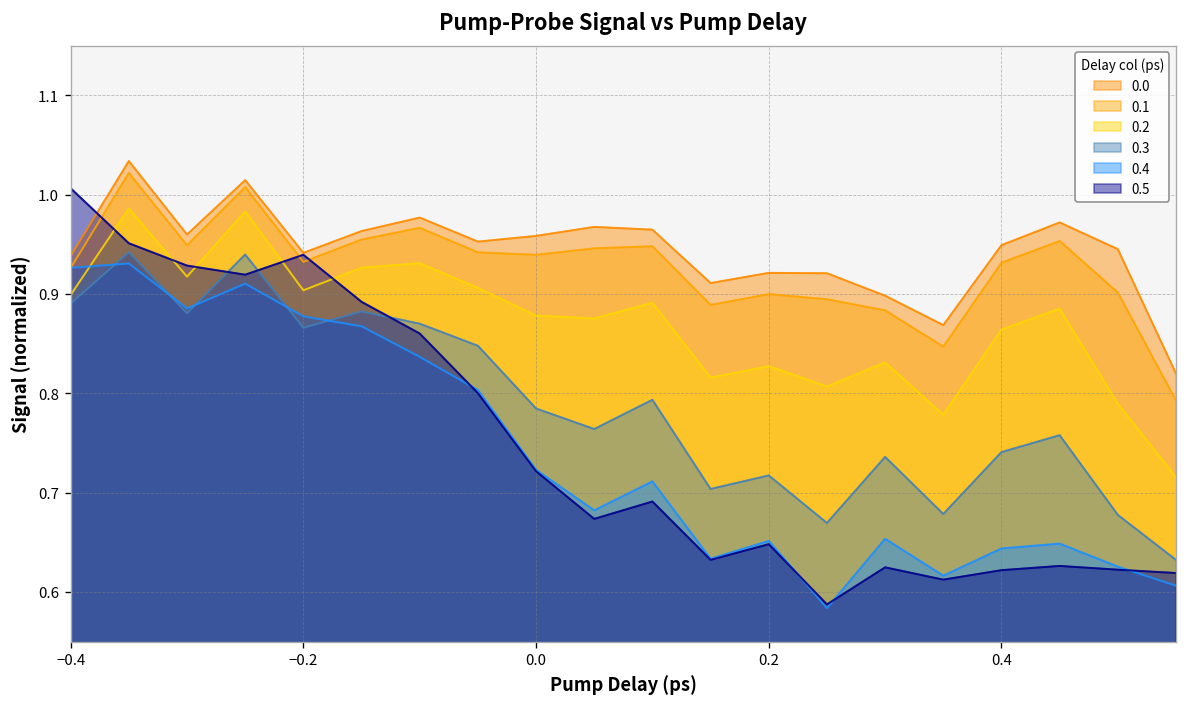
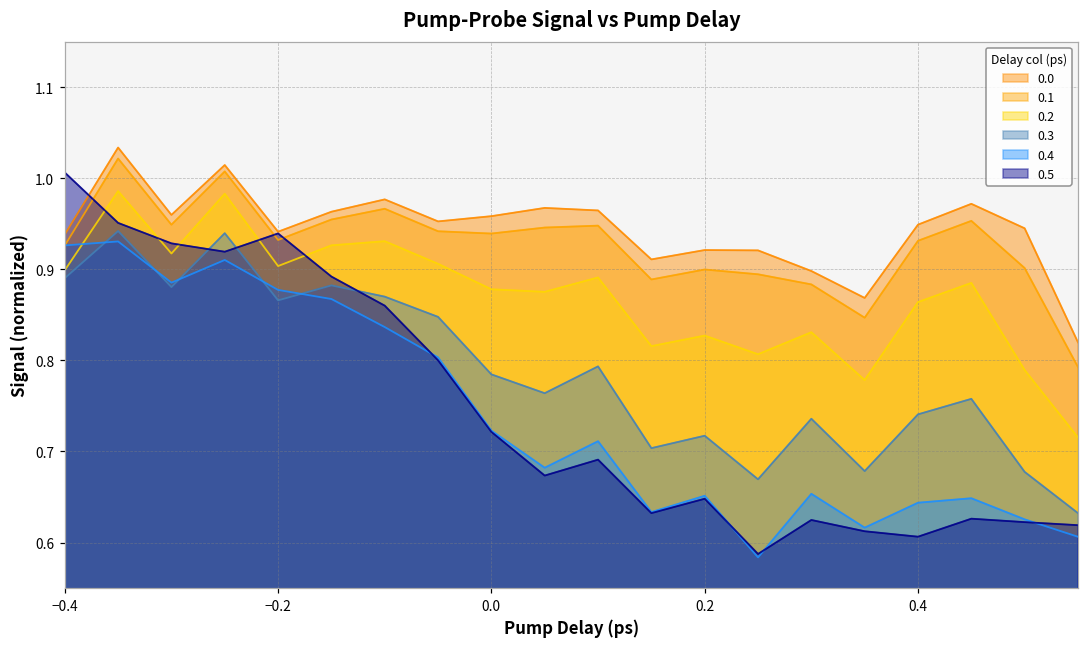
  {
    "0.5": {
      "−0.4": 1.01,
      "0.2": 0.65,
-     "0.4": 0.62
+     "0.4": 0.61
    }
  }
